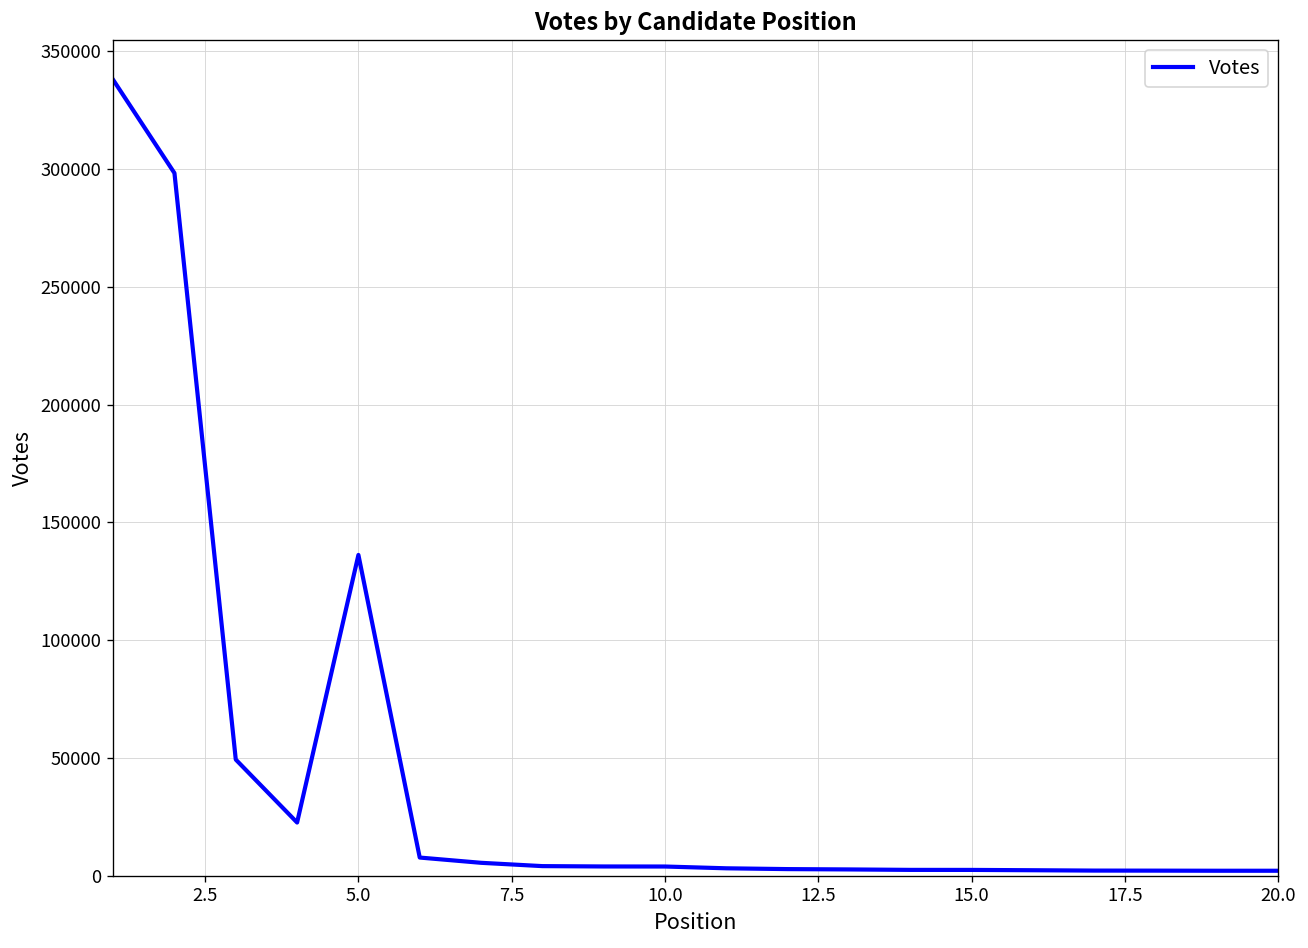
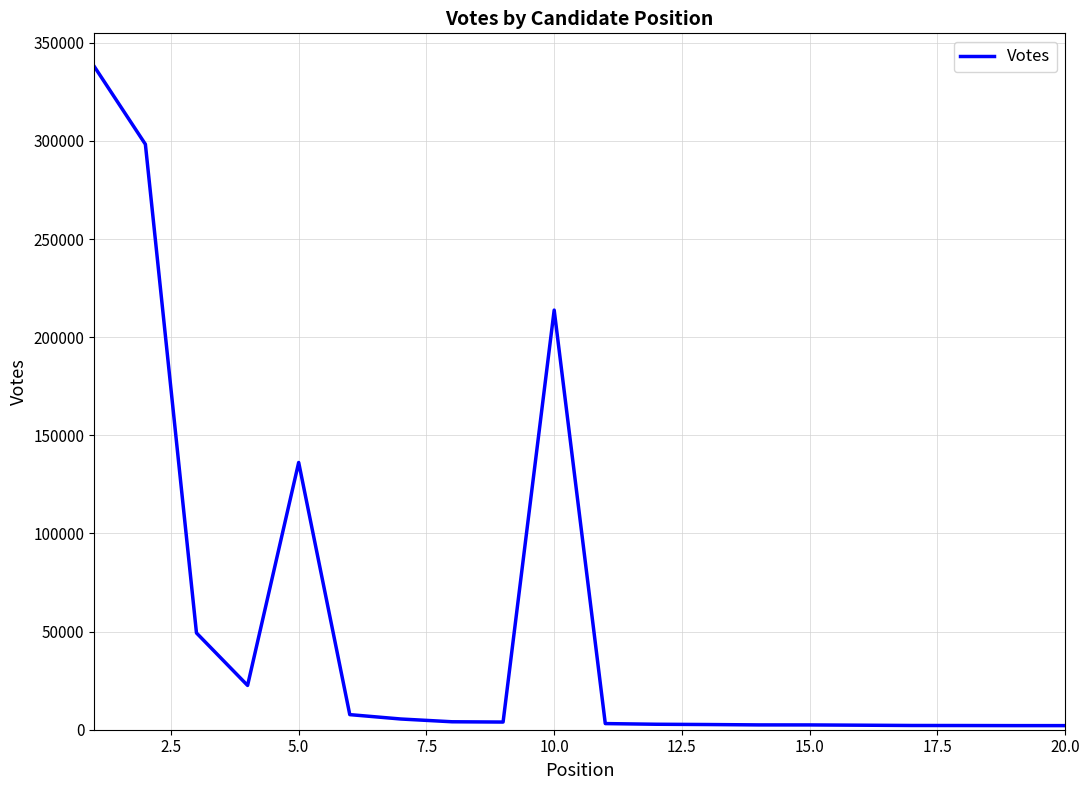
  {
    "5.0": 136000,
-   "10.0": 4000,
+   "10.0": 214000,
    "15.0": 2000,
    "20.0": 2000
  }
